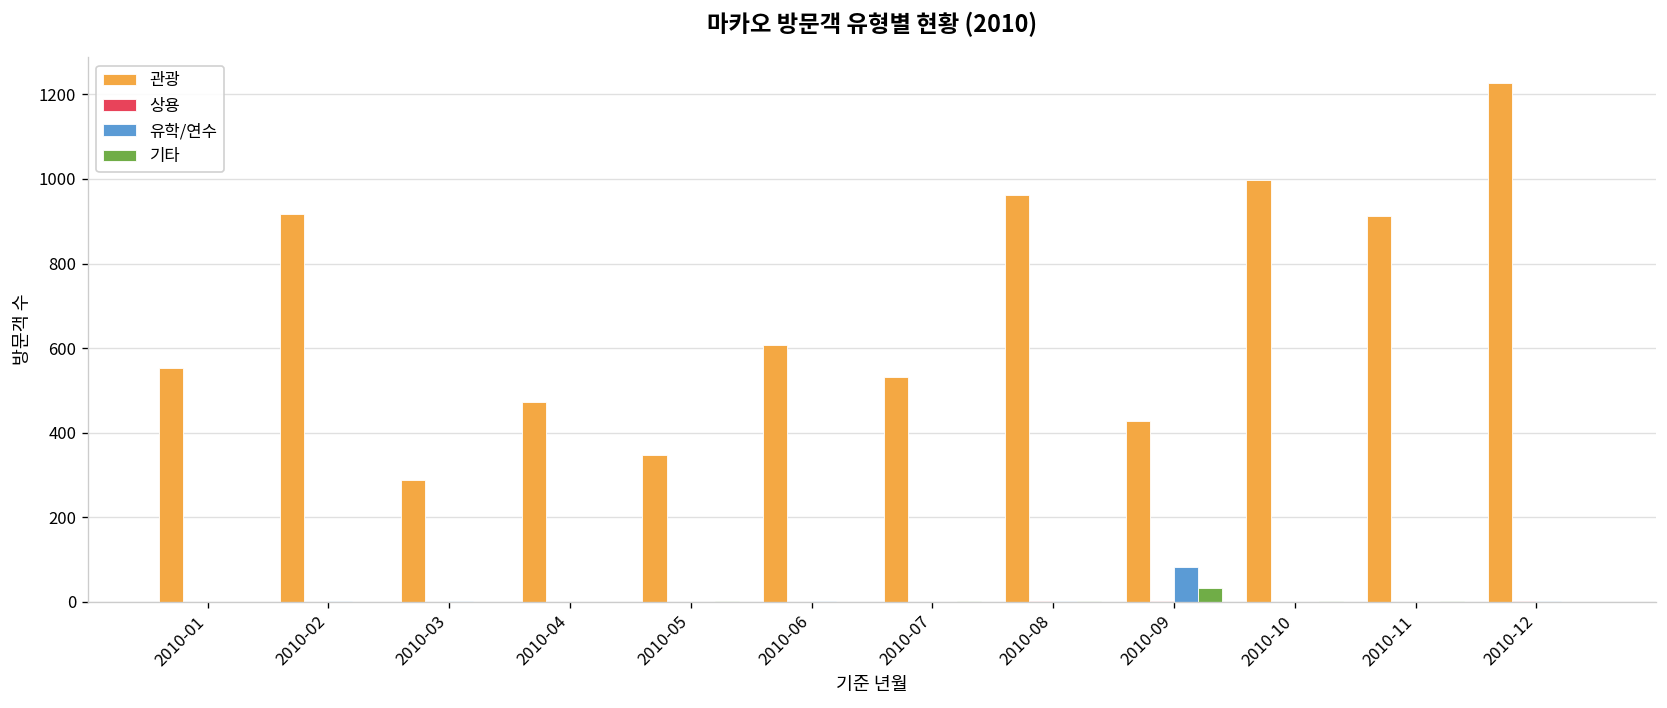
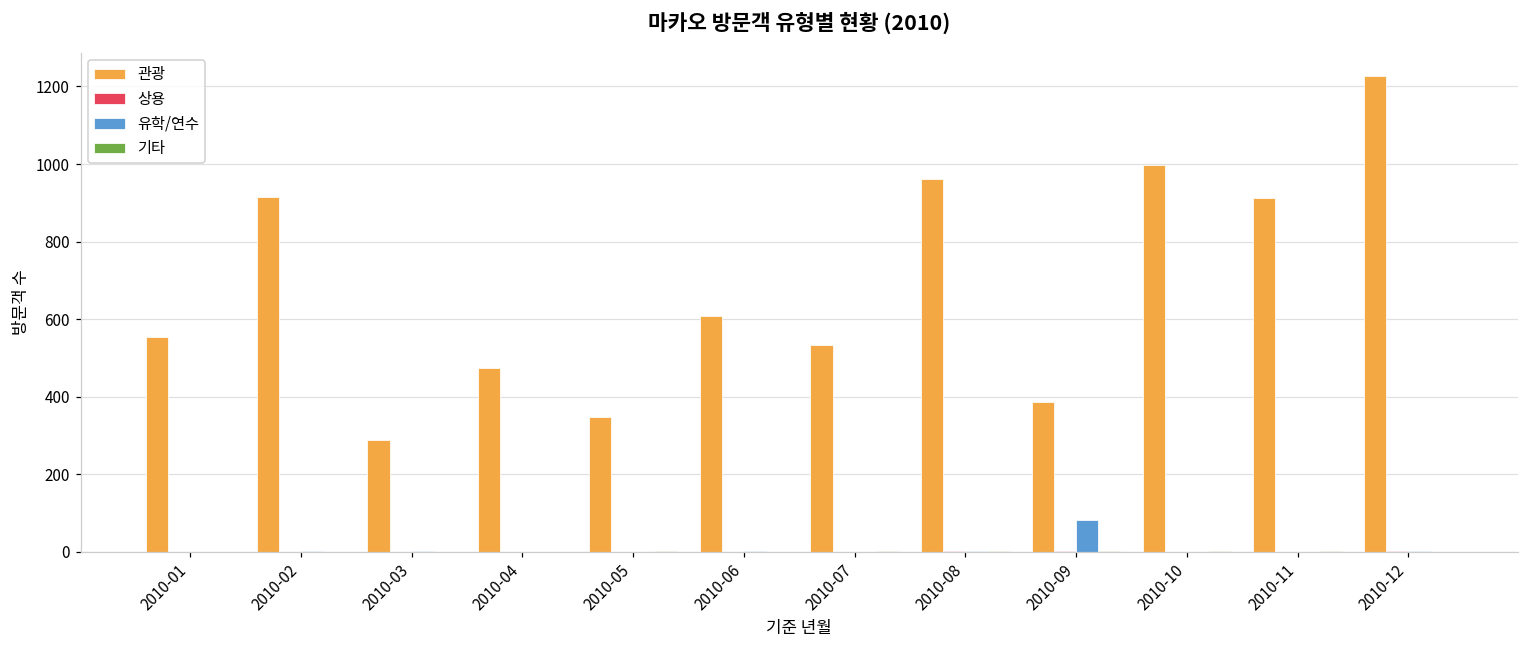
  {
    "관광": {
      "2010-01": 550,
      "2010-02": 920,
      "2010-03": 290,
      "2010-04": 470,
      "2010-05": 350,
      "2010-06": 610,
      "2010-07": 530,
      "2010-08": 960,
-     "2010-09": 430,
+     "2010-09": 390,
      "2010-10": 1000,
      "2010-11": 910,
      "2010-12": 1230
    },
    "상용": {
      "2010-01": 0,
      "2010-02": 0,
      "2010-03": 0,
      "2010-04": 0,
      "2010-05": 0,
      "2010-06": 0,
      "2010-07": 0,
      "2010-10": 0,
      "2010-11": 0
    },
    "유학/연수": {
      "2010-01": 0,
      "2010-04": 0,
      "2010-05": 0,
      "2010-07": 0,
      "2010-09": 80,
      "2010-10": 0,
      "2010-11": 0
    },
    "기타": {
      "2010-01": 0,
      "2010-02": 0,
      "2010-03": 0,
      "2010-04": 0,
      "2010-06": 0,
-     "2010-09": 30,
+     "2010-09": 0,
      "2010-12": 0
    }
  }
